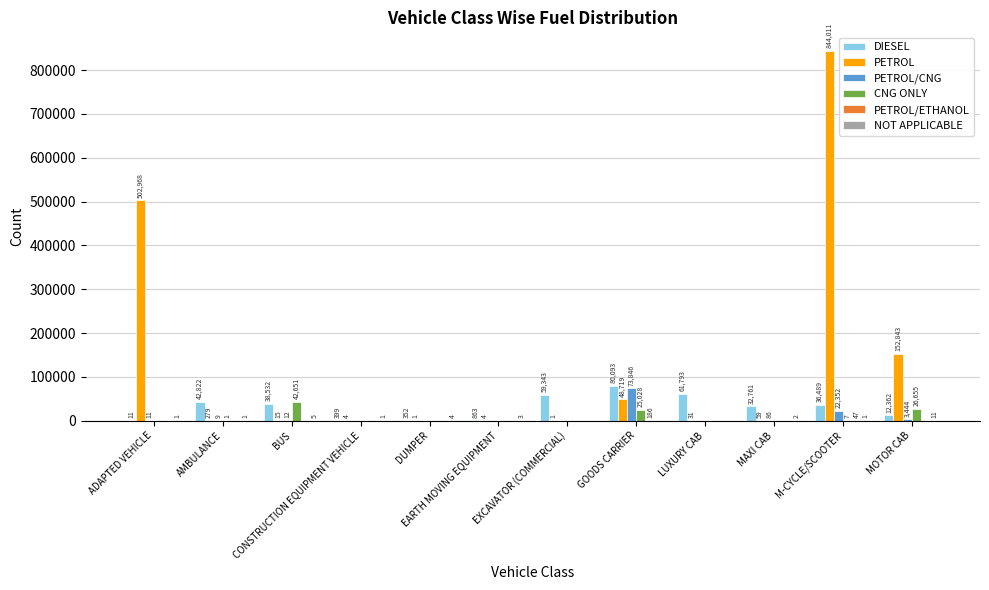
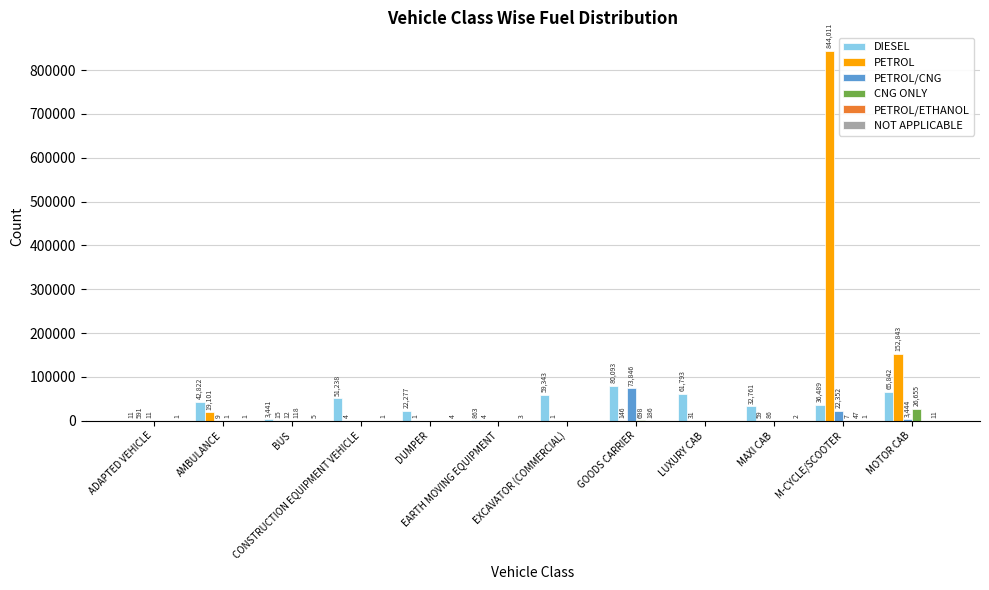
  {
    "DIESEL": {
      "ADAPTED VEHICLE": "11",
      "AMBULANCE": "42,822",
-     "BUS": "38,532",
-     "CONSTRUCTION EQUIPMENT VEHICLE": "399",
-     "DUMPER": "352",
+     "BUS": "3,441",
+     "CONSTRUCTION EQUIPMENT VEHICLE": "51,238",
+     "DUMPER": "22,277",
      "EARTH MOVING EQUIPMENT": "863",
      "EXCAVATOR (COMMERCIAL)": "59,343",
      "GOODS CARRIER": "80,093",
      "LUXURY CAB": "61,793",
      "MAXI CAB": "32,761",
      "M-CYCLE/SCOOTER": "36,489",
-     "MOTOR CAB": "12,362"
+     "MOTOR CAB": "65,842"
    },
    "PETROL": {
-     "ADAPTED VEHICLE": "502,968",
-     "AMBULANCE": "279",
+     "ADAPTED VEHICLE": "591",
+     "AMBULANCE": "19,101",
      "BUS": "15",
      "CONSTRUCTION EQUIPMENT VEHICLE": "4",
      "DUMPER": "1",
      "EARTH MOVING EQUIPMENT": "4",
      "EXCAVATOR (COMMERCIAL)": "1",
-     "GOODS CARRIER": "48,719",
+     "GOODS CARRIER": "146",
      "LUXURY CAB": "31",
      "MAXI CAB": "59",
      "M-CYCLE/SCOOTER": "844,011",
      "MOTOR CAB": "152,843"
    },
    "PETROL/CNG": {
      "ADAPTED VEHICLE": "11",
      "AMBULANCE": "9",
      "BUS": "12",
      "GOODS CARRIER": "73,846",
      "MAXI CAB": "86",
      "M-CYCLE/SCOOTER": "22,352",
      "MOTOR CAB": "3,444"
    },
    "CNG ONLY": {
      "AMBULANCE": "1",
-     "BUS": "42,651",
-     "GOODS CARRIER": "25,028",
+     "BUS": "118",
+     "GOODS CARRIER": "698",
      "M-CYCLE/SCOOTER": "7",
      "MOTOR CAB": "26,655"
    },
    "PETROL/ETHANOL": {
      "GOODS CARRIER": "186",
      "M-CYCLE/SCOOTER": "47"
    },
    "NOT APPLICABLE": {
      "ADAPTED VEHICLE": "1",
      "AMBULANCE": "1",
      "BUS": "5",
      "CONSTRUCTION EQUIPMENT VEHICLE": "1",
      "DUMPER": "4",
      "EARTH MOVING EQUIPMENT": "3",
      "MAXI CAB": "2",
      "M-CYCLE/SCOOTER": "1",
      "MOTOR CAB": "11"
    }
  }
